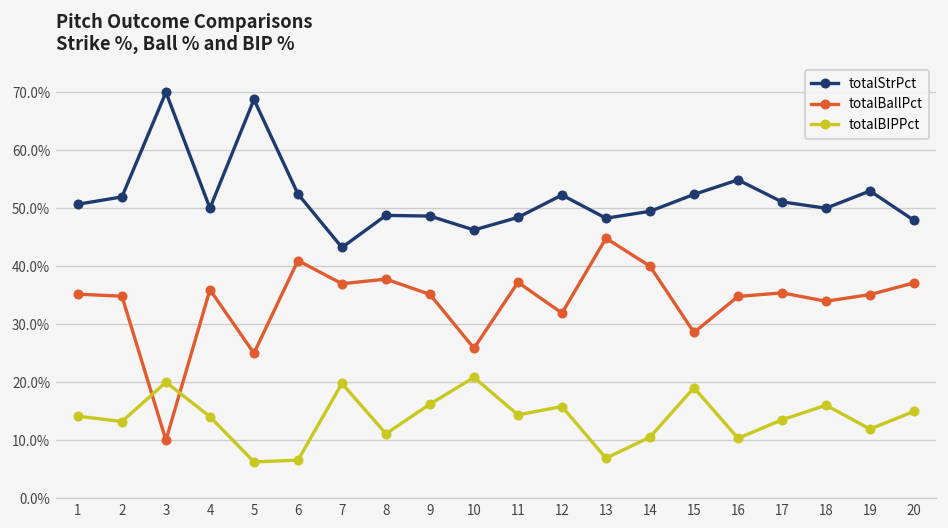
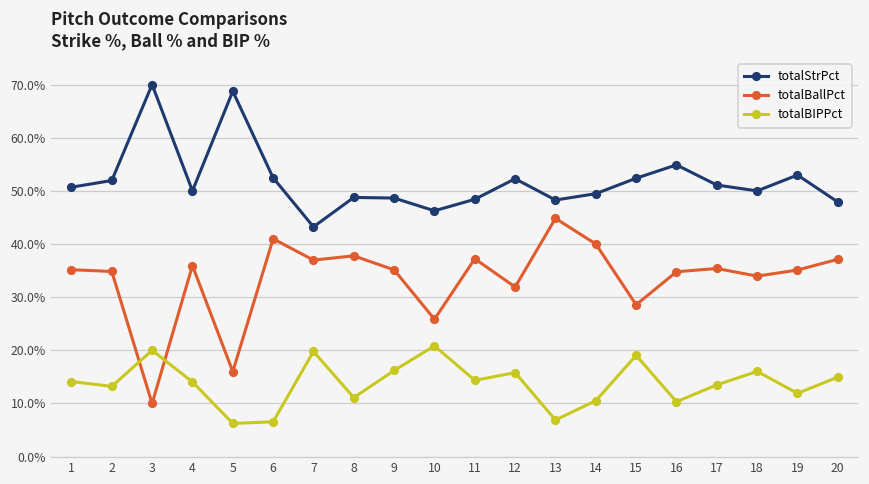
  {
    "totalStrPct": {
      "1": "51%",
      "2": "52%",
      "3": "70%",
      "4": "50%",
      "5": "69%",
      "6": "52%",
      "7": "43%",
      "8": "49%",
      "9": "49%",
      "10": "46%",
      "11": "48%",
      "12": "52%",
      "13": "48%",
      "14": "49%",
      "15": "52%",
      "16": "55%",
      "17": "51%",
      "18": "50%",
      "19": "53%",
      "20": "48%"
    },
    "totalBallPct": {
      "1": "35%",
      "2": "35%",
      "3": "10%",
      "4": "36%",
-     "5": "25%",
+     "5": "16%",
      "6": "41%",
      "7": "37%",
      "8": "38%",
      "9": "35%",
      "10": "26%",
      "11": "37%",
      "12": "32%",
      "13": "45%",
      "14": "40%",
      "15": "29%",
      "16": "35%",
      "17": "35%",
      "18": "34%",
      "19": "35%",
      "20": "37%"
    },
    "totalBIPPct": {
      "1": "14%",
      "2": "13%",
      "3": "20%",
      "4": "14%",
      "5": "6%",
      "6": "7%",
      "7": "20%",
      "8": "11%",
      "9": "16%",
      "10": "21%",
      "11": "14%",
      "12": "16%",
      "13": "7%",
      "14": "11%",
      "15": "19%",
      "16": "10%",
      "17": "14%",
      "18": "16%",
      "19": "12%",
      "20": "15%"
    }
  }
